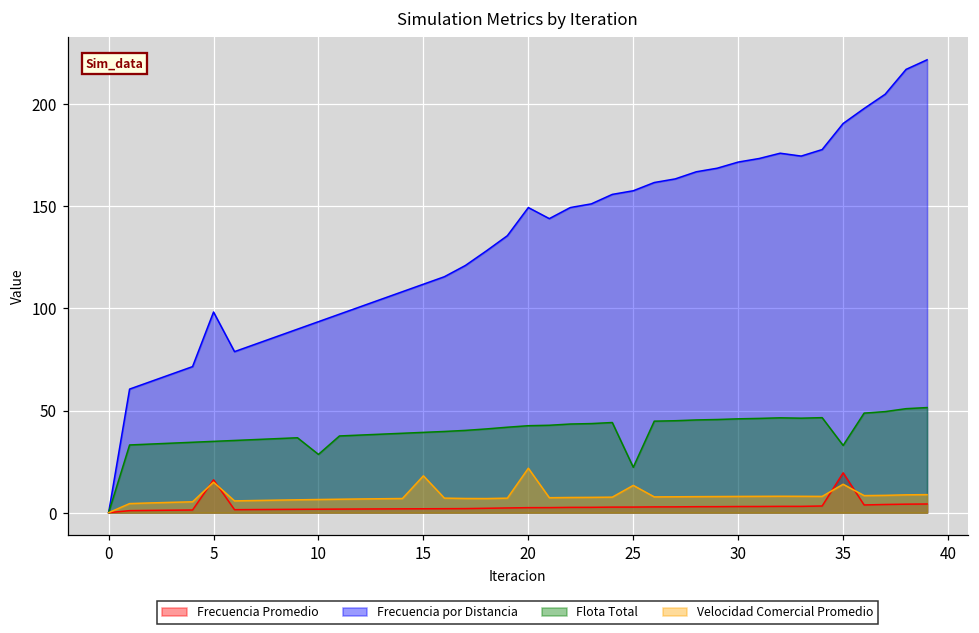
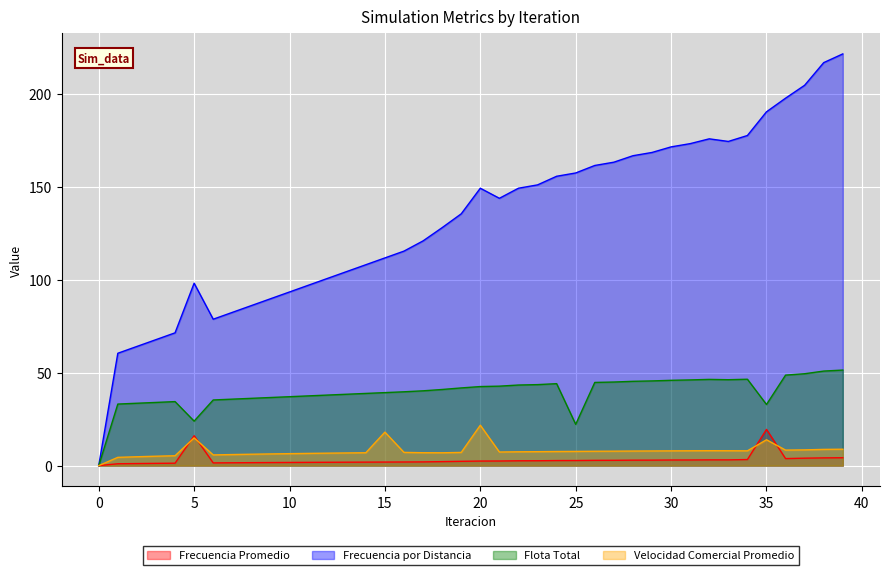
  {
    "Frecuencia Promedio": {
      "10": 2,
      "15": 2,
      "20": 2,
      "25": 3,
      "30": 3,
      "35": 20
    },
    "Frecuencia por Distancia": {
      "5": 98,
      "10": 94,
      "15": 112,
      "20": 149,
      "25": 158,
      "30": 172,
      "35": 190
    },
    "Flota Total": {
-     "5": 35,
-     "10": 29,
+     "5": 24,
+     "10": 37,
      "15": 39,
      "20": 43,
      "25": 22,
      "30": 46,
      "35": 33
    },
    "Velocidad Comercial Promedio": {
      "10": 6,
      "15": 18,
      "20": 22,
-     "25": 13,
+     "25": 8,
      "30": 8,
      "35": 14
    }
  }
